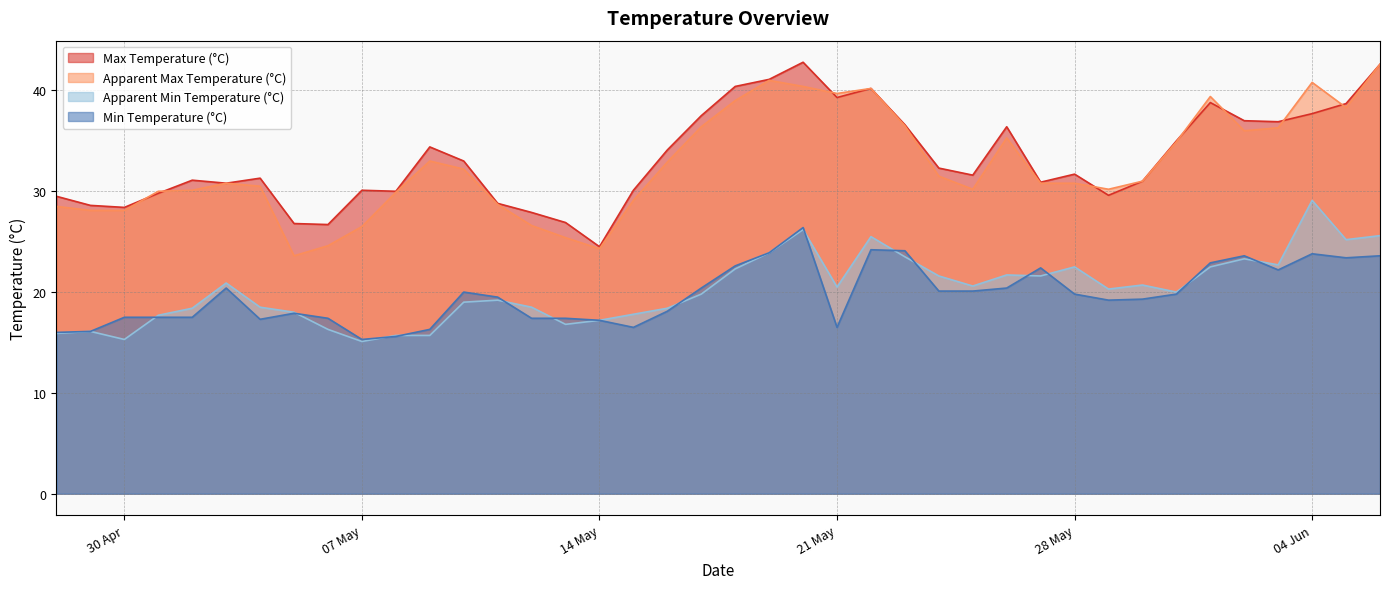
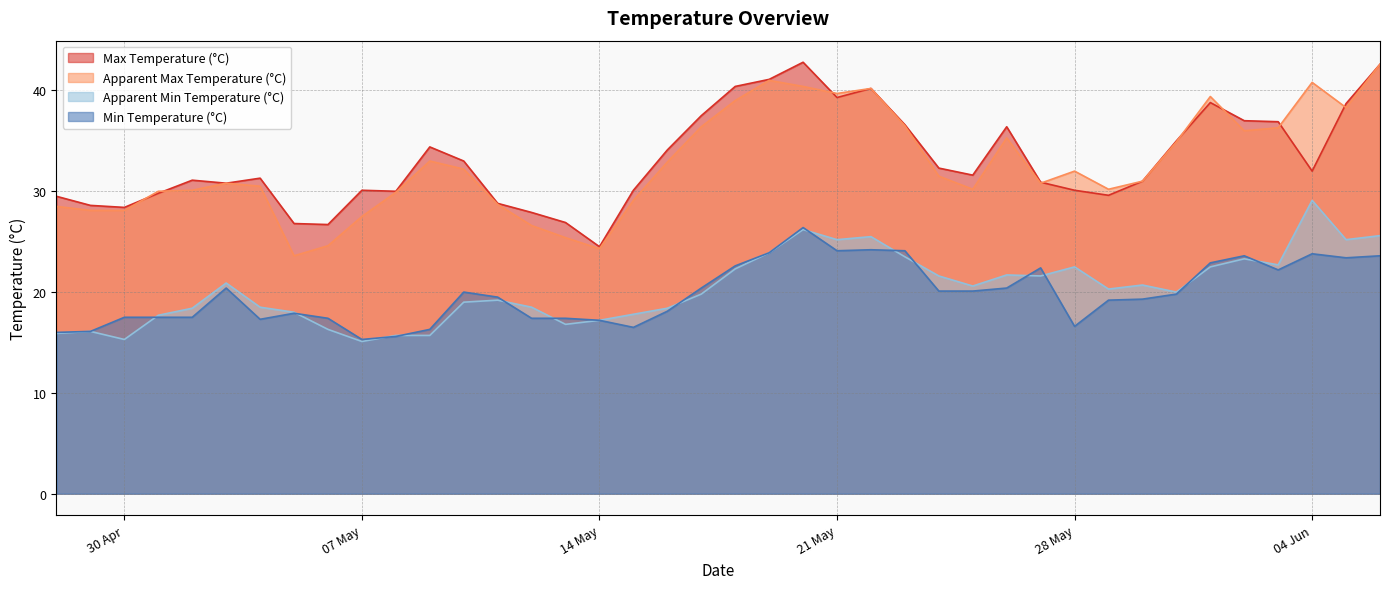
  {
    "Max Temperature (°C)": {
      "30 Apr": 28.4,
      "07 May": 30.1,
      "21 May": 39.3,
-     "28 May": 31.7,
-     "04 Jun": 37.7
+     "28 May": 30.1,
+     "04 Jun": 32.0
    },
    "Apparent Max Temperature (°C)": {
      "30 Apr": 28.1,
-     "07 May": 26.5,
+     "07 May": 27.5,
      "21 May": 39.7,
-     "28 May": 30.8,
+     "28 May": 32.0,
      "04 Jun": 40.8
    },
    "Apparent Min Temperature (°C)": {
      "30 Apr": 15.3,
-     "21 May": 20.5,
+     "21 May": 25.2,
      "28 May": 22.5,
      "04 Jun": 29.1
    },
    "Min Temperature (°C)": {
      "30 Apr": 17.5,
-     "21 May": 16.5,
-     "28 May": 19.8,
+     "21 May": 24.1,
+     "28 May": 16.6,
      "04 Jun": 23.8
    }
  }
